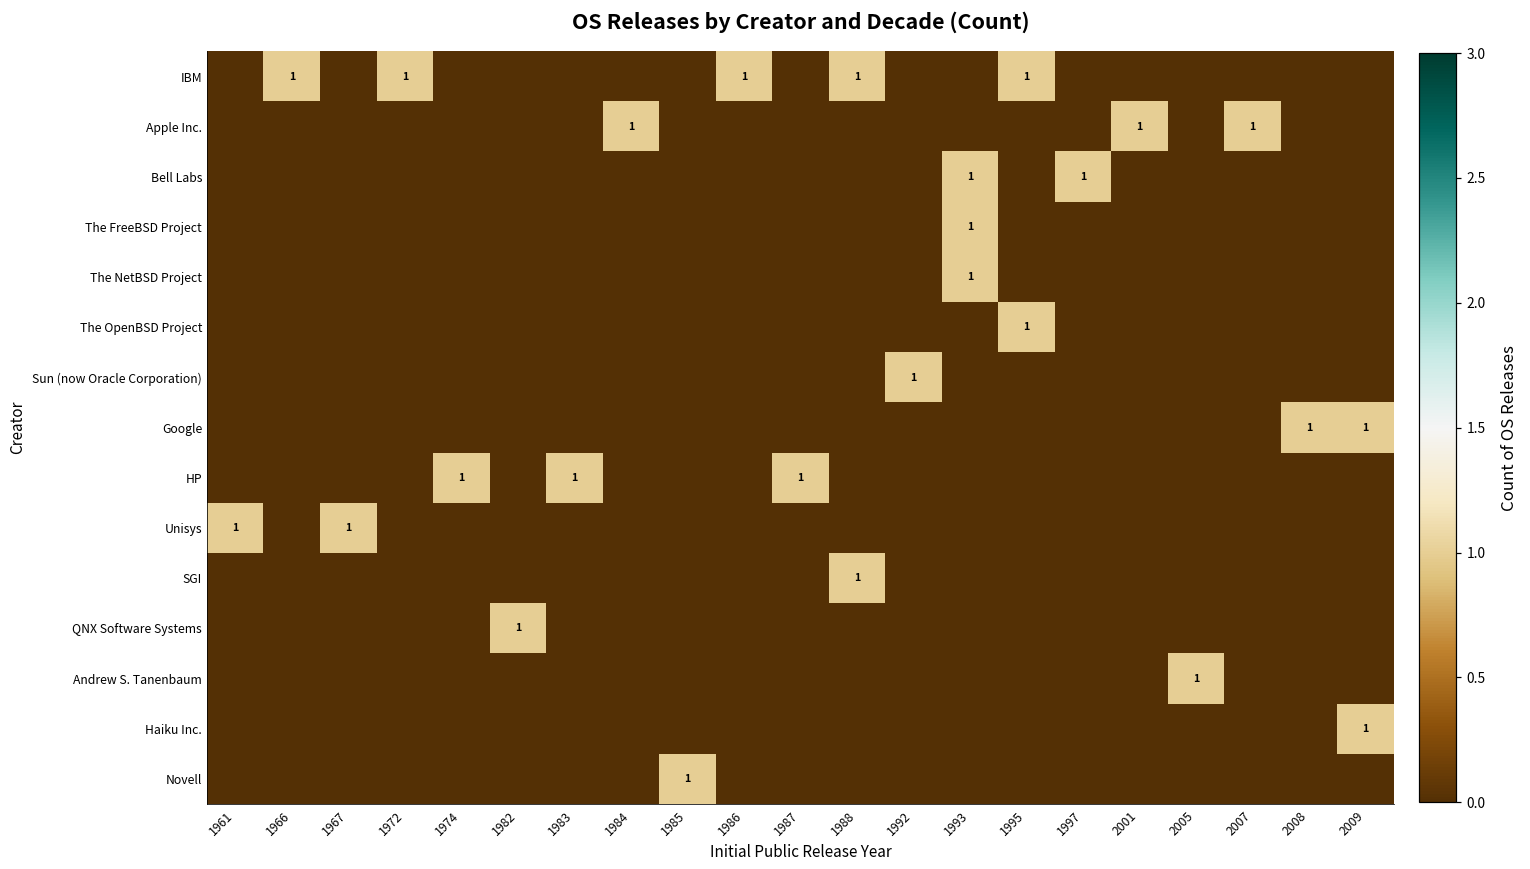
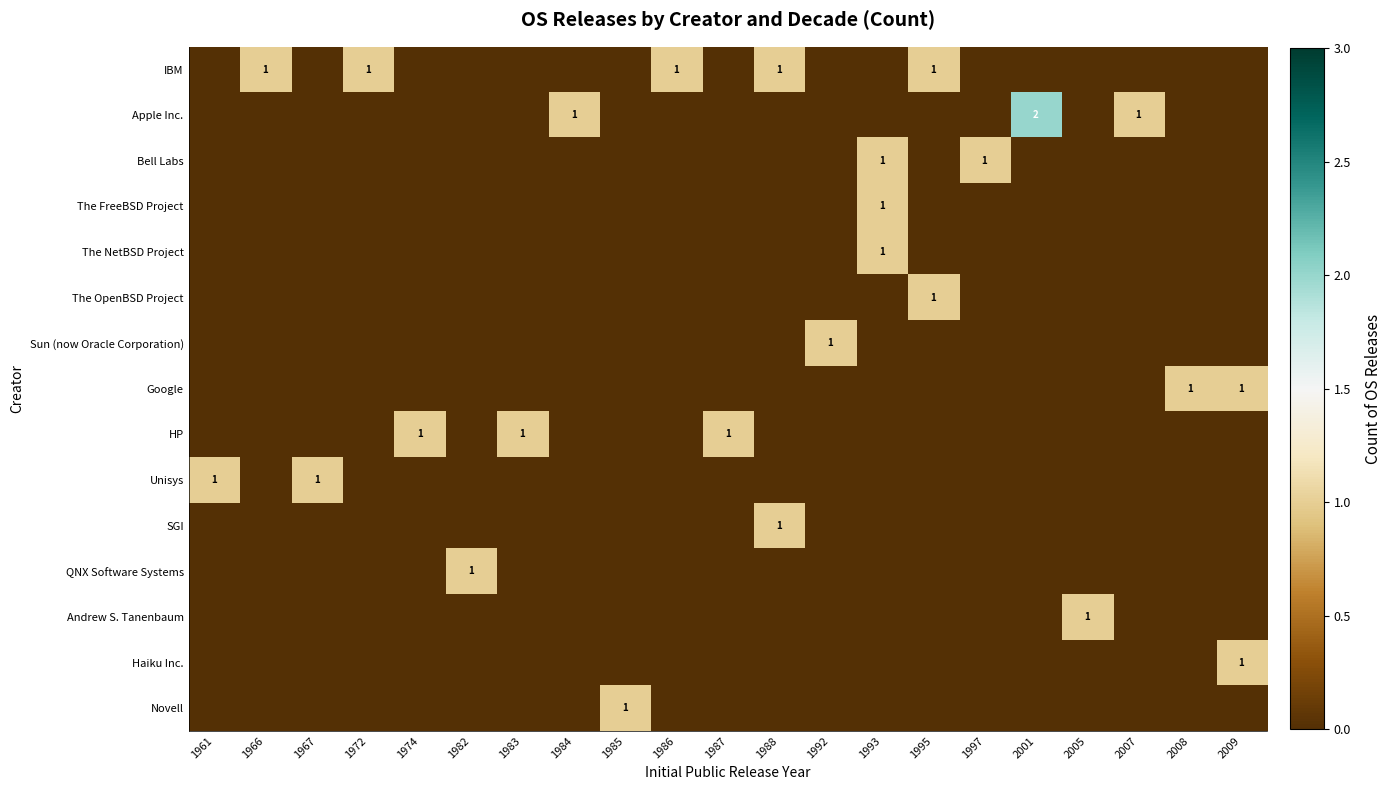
  {
    "IBM": {
      "1966": 1,
      "1972": 1,
      "1986": 1,
      "1988": 1,
      "1995": 1
    },
    "Apple Inc.": {
      "1984": 1,
-     "2001": 1,
+     "2001": 2,
      "2007": 1
    },
    "Bell Labs": {
      "1993": 1,
      "1997": 1
    },
    "The FreeBSD Project": {
      "1993": 1
    },
    "The NetBSD Project": {
      "1993": 1
    },
    "The OpenBSD Project": {
      "1995": 1
    },
    "Sun (now Oracle Corporation)": {
      "1992": 1
    },
    "Google": {
      "2008": 1,
      "2009": 1
    },
    "HP": {
      "1974": 1,
      "1983": 1,
      "1987": 1
    },
    "Unisys": {
      "1961": 1,
      "1967": 1
    },
    "SGI": {
      "1988": 1
    },
    "QNX Software Systems": {
      "1982": 1
    },
    "Andrew S. Tanenbaum": {
      "2005": 1
    },
    "Haiku Inc.": {
      "2009": 1
    },
    "Novell": {
      "1985": 1
    }
  }
